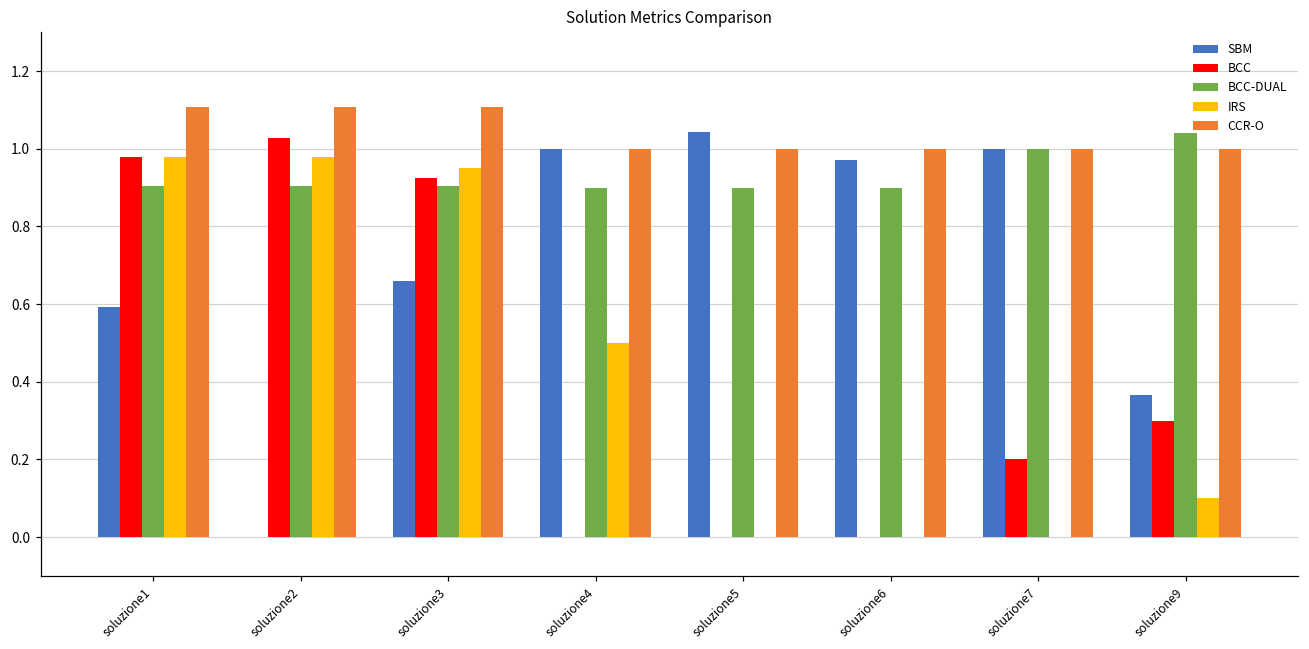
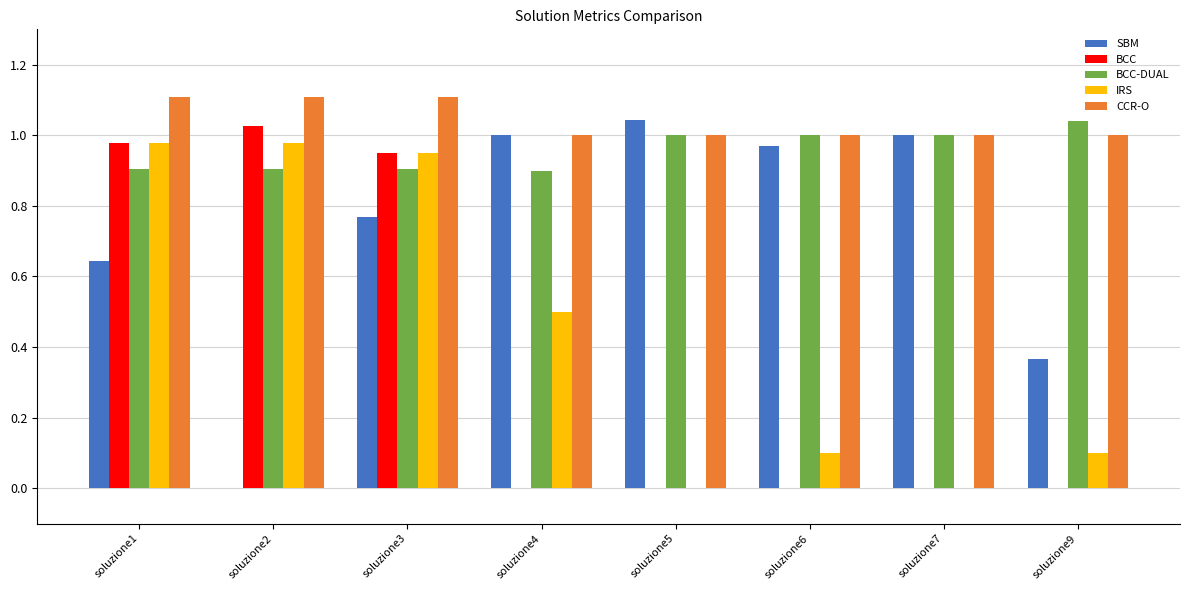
  {
    "SBM": {
-     "soluzione1": 0.59,
-     "soluzione3": 0.66,
+     "soluzione1": 0.65,
+     "soluzione3": 0.77,
      "soluzione4": 1.00,
      "soluzione5": 1.04,
      "soluzione6": 0.97,
      "soluzione7": 1.00,
      "soluzione9": 0.37
    },
    "BCC": {
      "soluzione1": 0.98,
      "soluzione2": 1.03,
-     "soluzione3": 0.93,
+     "soluzione3": 0.95,
      "soluzione4": 0.00,
      "soluzione5": 0.00,
      "soluzione6": 0.00,
-     "soluzione7": 0.2,
-     "soluzione9": 0.3
+     "soluzione7": 0.0,
+     "soluzione9": 0.0
    },
    "BCC-DUAL": {
      "soluzione1": 0.9,
      "soluzione2": 0.9,
      "soluzione3": 0.9,
      "soluzione4": 0.9,
-     "soluzione5": 0.9,
-     "soluzione6": 0.9,
+     "soluzione5": 1.0,
+     "soluzione6": 1.0,
      "soluzione7": 1.0,
      "soluzione9": 1.04
    },
    "IRS": {
      "soluzione1": 0.98,
      "soluzione2": 0.98,
      "soluzione3": 0.95,
      "soluzione4": 0.5,
      "soluzione5": 0.0,
-     "soluzione6": 0.0,
+     "soluzione6": 0.1,
      "soluzione7": 0.0,
      "soluzione9": 0.1
    },
    "CCR-O": {
      "soluzione1": 1.11,
      "soluzione2": 1.11,
      "soluzione3": 1.11,
      "soluzione4": 1.00,
      "soluzione5": 1.00,
      "soluzione6": 1.00,
      "soluzione7": 1.00,
      "soluzione9": 1.00
    }
  }
